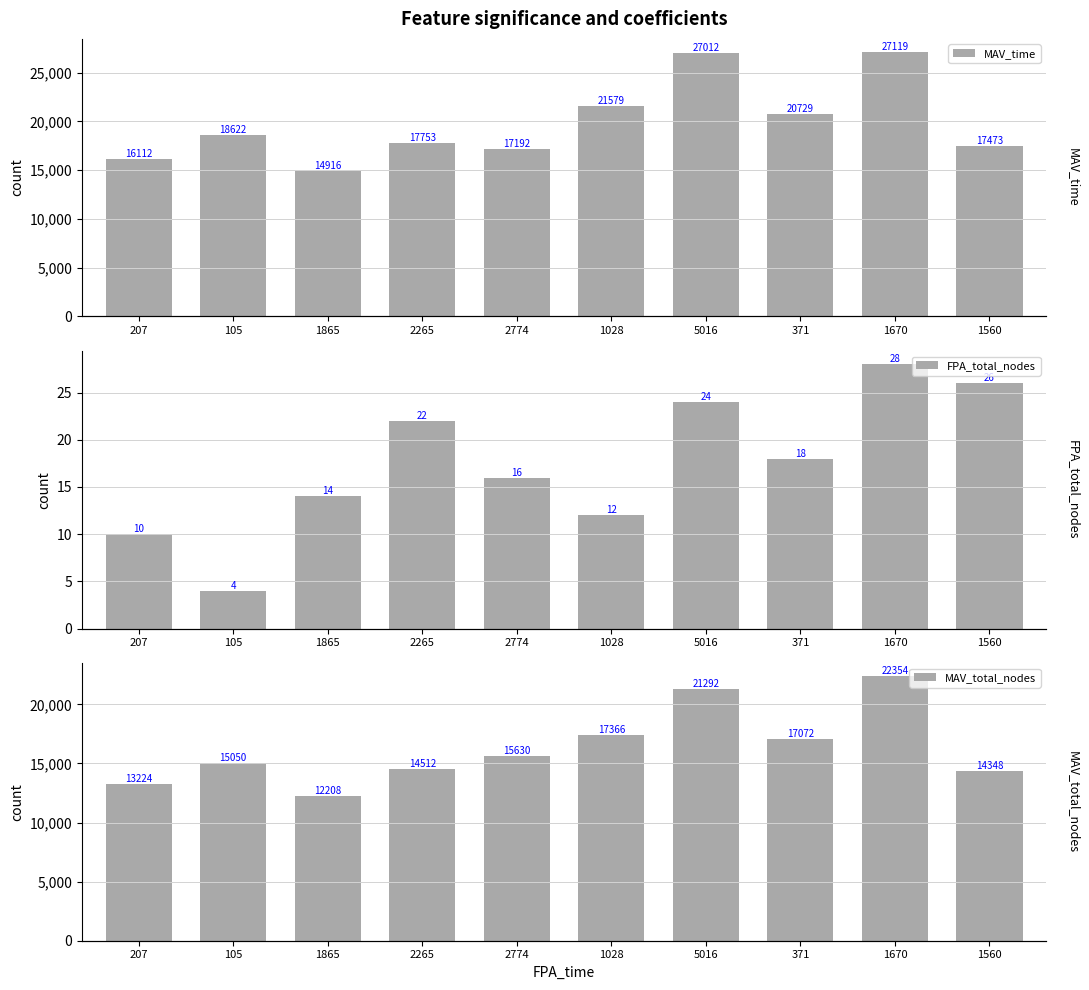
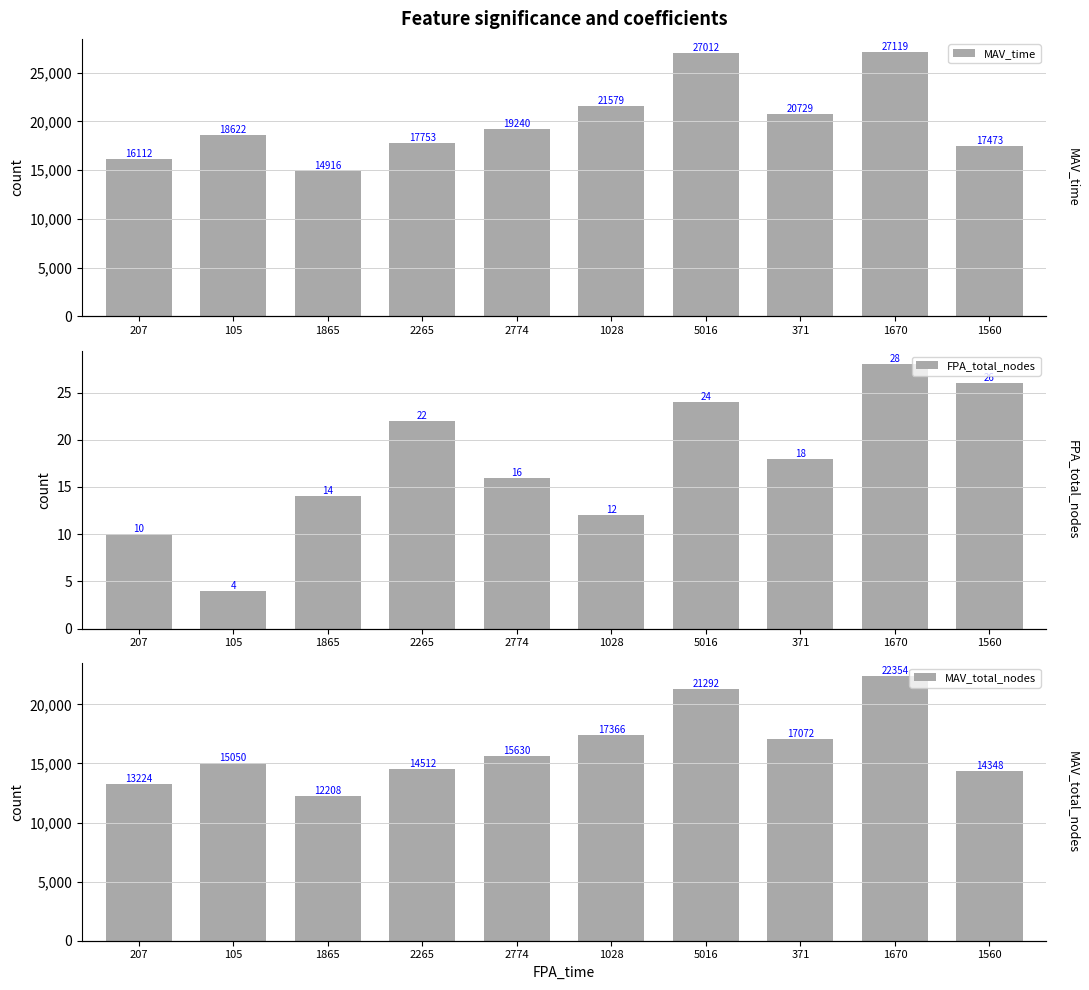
  {
    "Feature significance and coefficients": {
      "207": 16112,
      "105": 18622,
      "1865": 14916,
      "2265": 17753,
-     "2774": 17192,
+     "2774": 19240,
      "1028": 21579,
      "5016": 27012,
      "371": 20729,
      "1670": 27119,
      "1560": 17473
    }
  }
